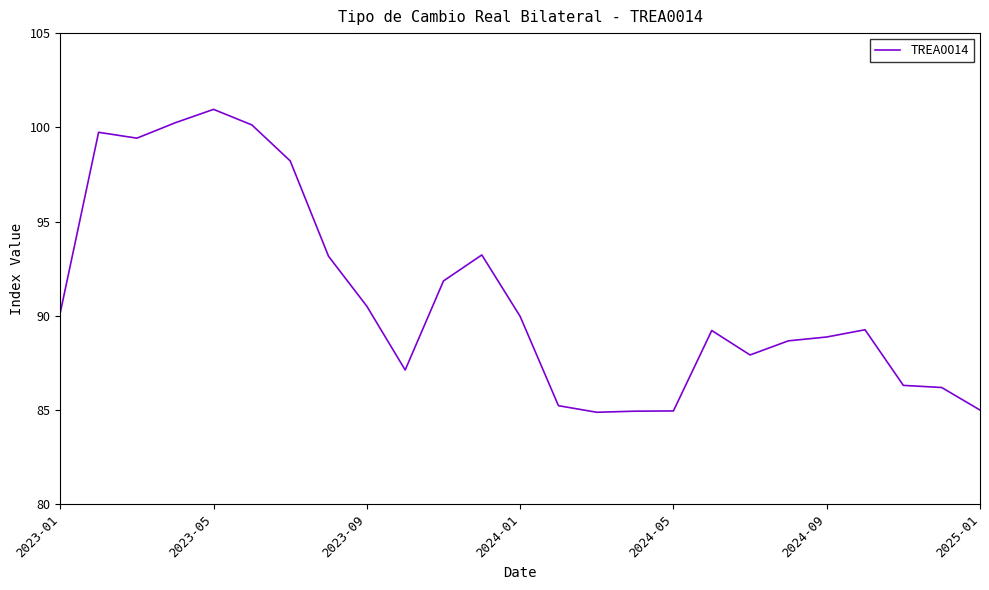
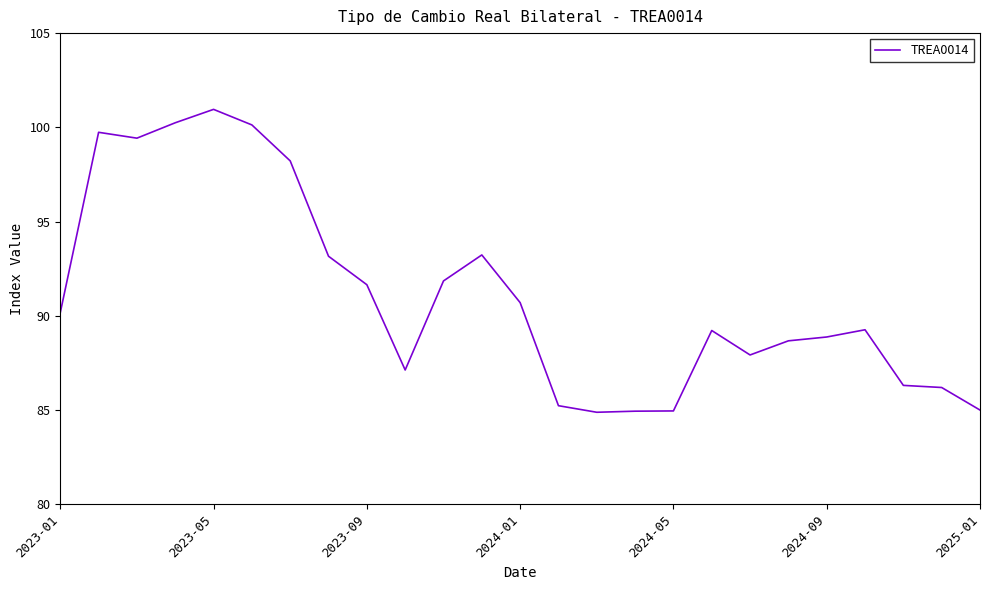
  {
    "2023-01": 90.2,
    "2023-05": 101.0,
-   "2023-09": 90.5,
-   "2024-01": 90.0,
+   "2023-09": 91.7,
+   "2024-01": 90.7,
    "2024-05": 85.0,
    "2024-09": 88.9,
    "2025-01": 85.0
  }
